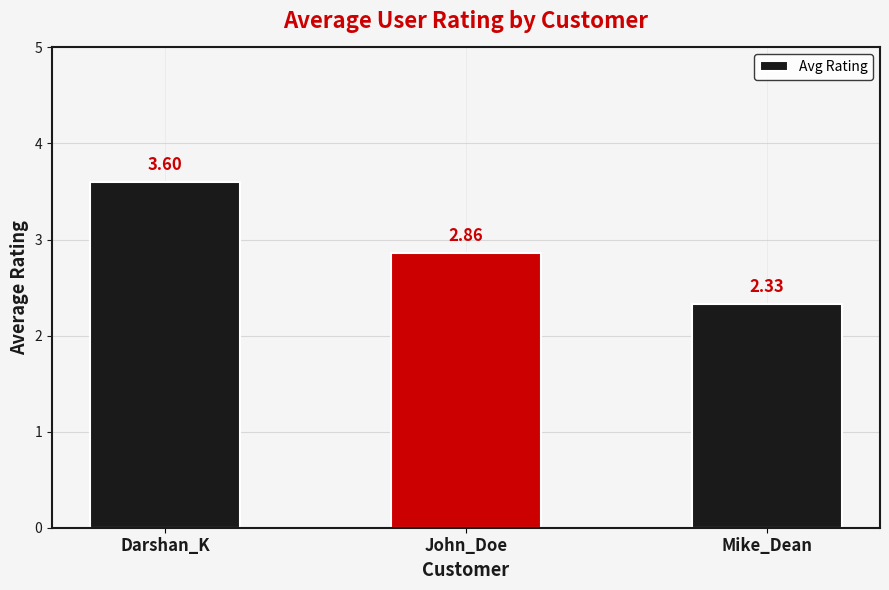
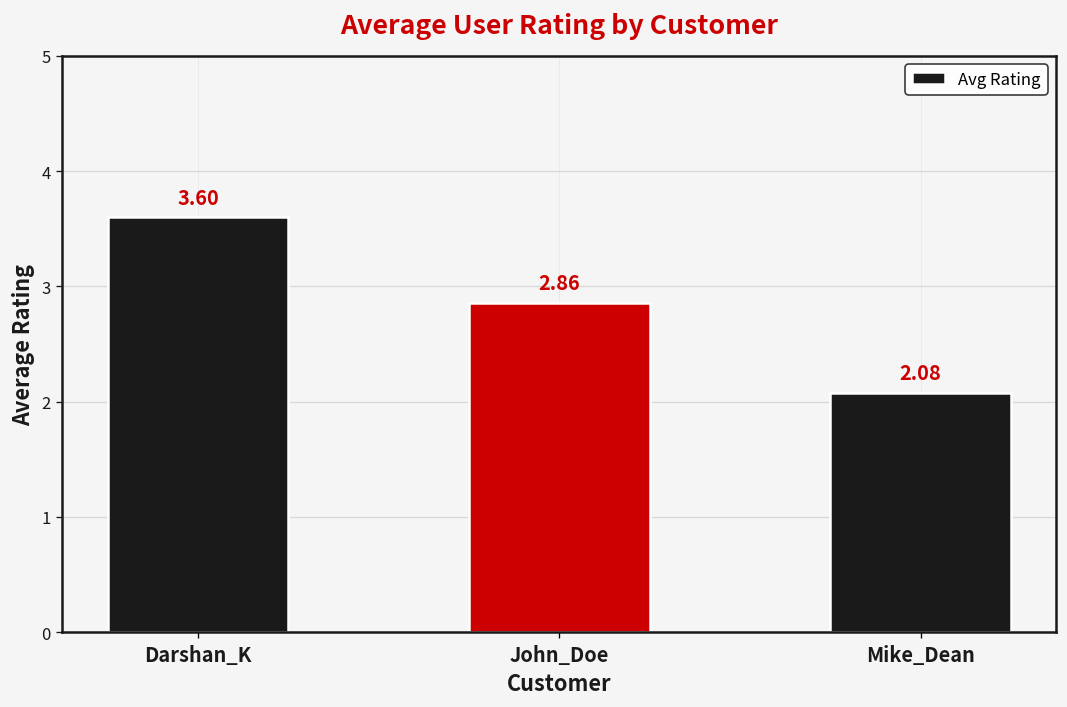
  {
    "Darshan_K": 3.60,
    "John_Doe": 2.86,
-   "Mike_Dean": 2.33
+   "Mike_Dean": 2.08
  }
